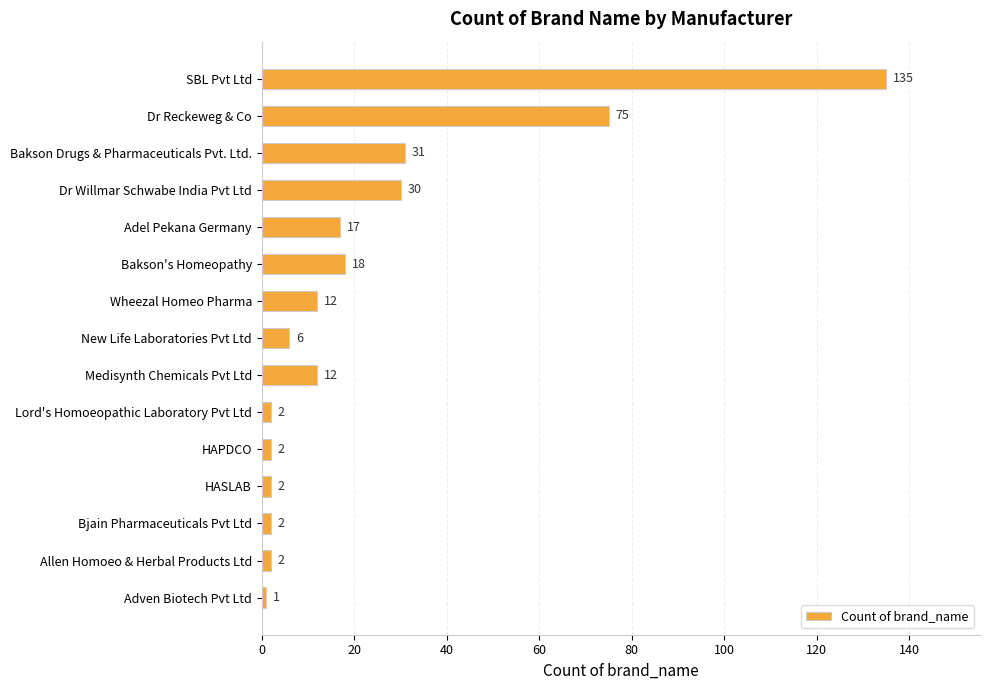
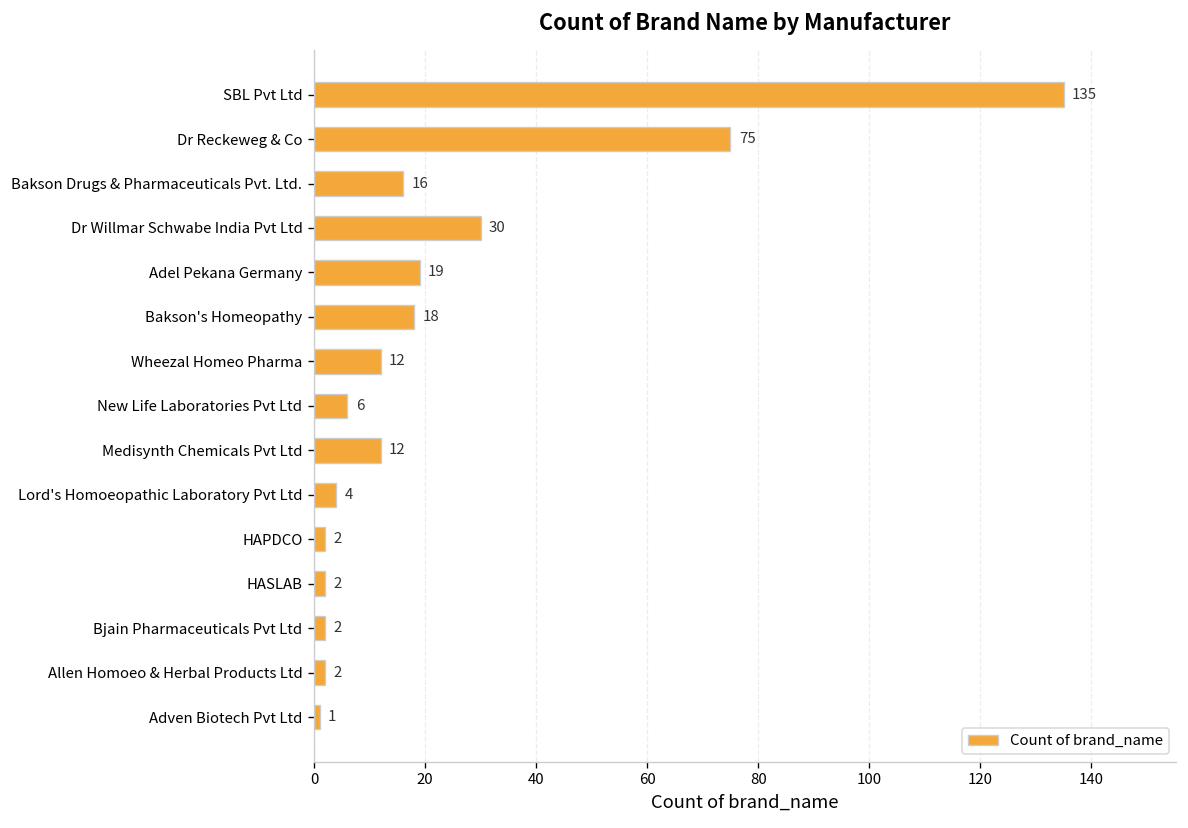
  {
    "SBL Pvt Ltd": 135,
    "Dr Reckeweg & Co": 75,
-   "Bakson Drugs & Pharmaceuticals Pvt. Ltd.": 31,
+   "Bakson Drugs & Pharmaceuticals Pvt. Ltd.": 16,
    "Dr Willmar Schwabe India Pvt Ltd": 30,
-   "Adel Pekana Germany": 17,
+   "Adel Pekana Germany": 19,
    "Bakson's Homeopathy": 18,
    "Wheezal Homeo Pharma": 12,
    "New Life Laboratories Pvt Ltd": 6,
    "Medisynth Chemicals Pvt Ltd": 12,
-   "Lord's Homoeopathic Laboratory Pvt Ltd": 2,
+   "Lord's Homoeopathic Laboratory Pvt Ltd": 4,
    "HAPDCO": 2,
    "HASLAB": 2,
    "Bjain Pharmaceuticals Pvt Ltd": 2,
    "Allen Homoeo & Herbal Products Ltd": 2,
    "Adven Biotech Pvt Ltd": 1
  }
